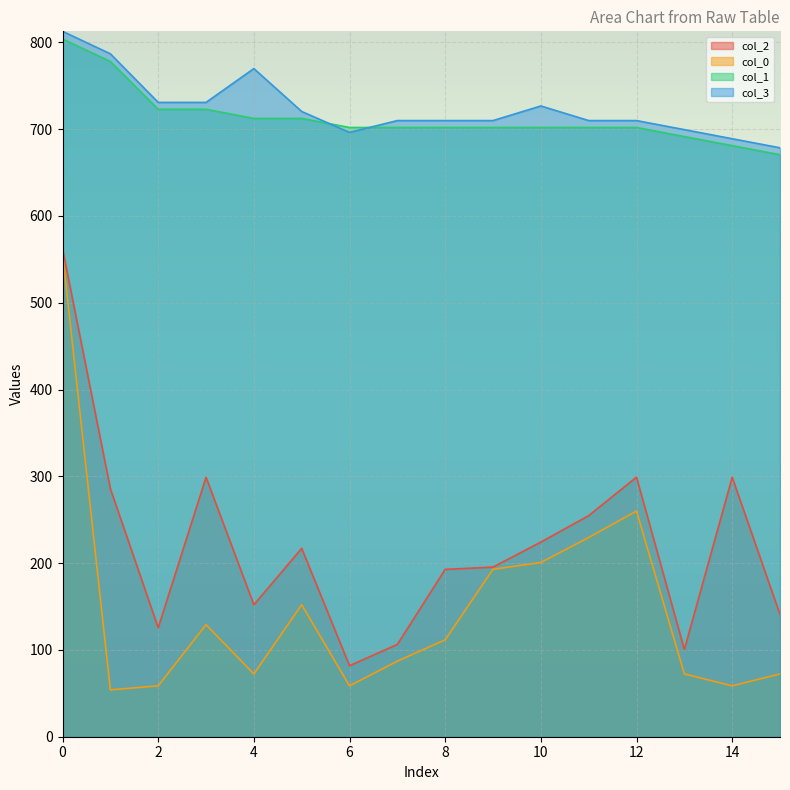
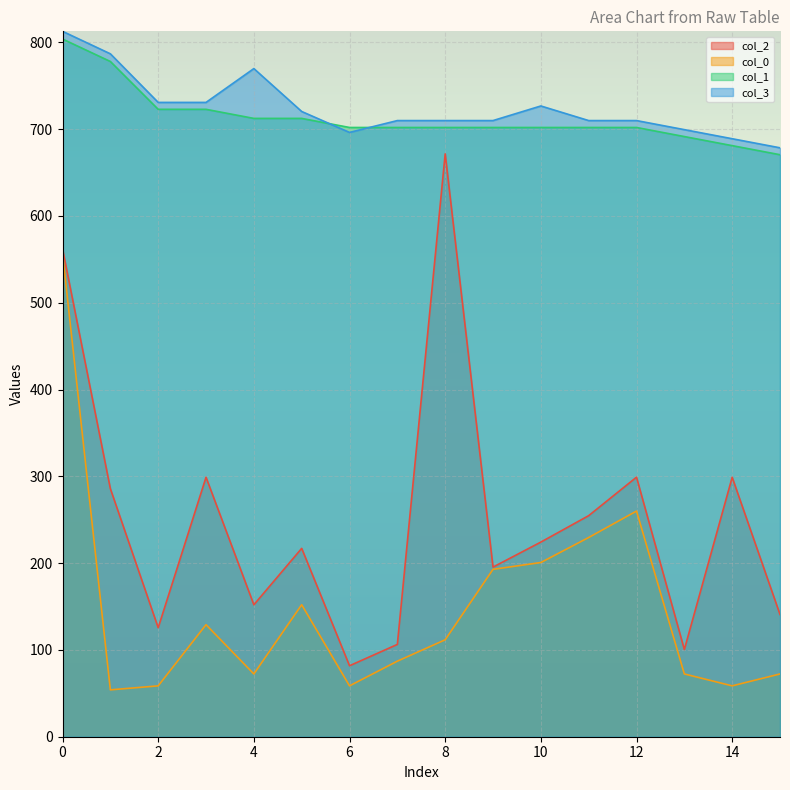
  {
    "col_2": {
      "0": 560,
      "2": 130,
      "4": 150,
      "6": 80,
-     "8": 190,
+     "8": 670,
      "10": 220,
      "12": 300,
      "14": 300
    },
    "col_0": {
      "0": 560,
      "2": 60,
      "4": 70,
      "6": 60,
      "8": 110,
      "10": 200,
      "12": 260,
      "14": 60
    },
    "col_1": {
      "0": 800,
      "2": 720,
      "4": 710,
      "6": 700,
      "8": 700,
      "10": 700,
      "12": 700,
      "14": 680
    },
    "col_3": {
      "0": 810,
      "2": 730,
      "4": 770,
      "6": 700,
      "8": 710,
      "10": 730,
      "12": 710,
      "14": 690
    }
  }
